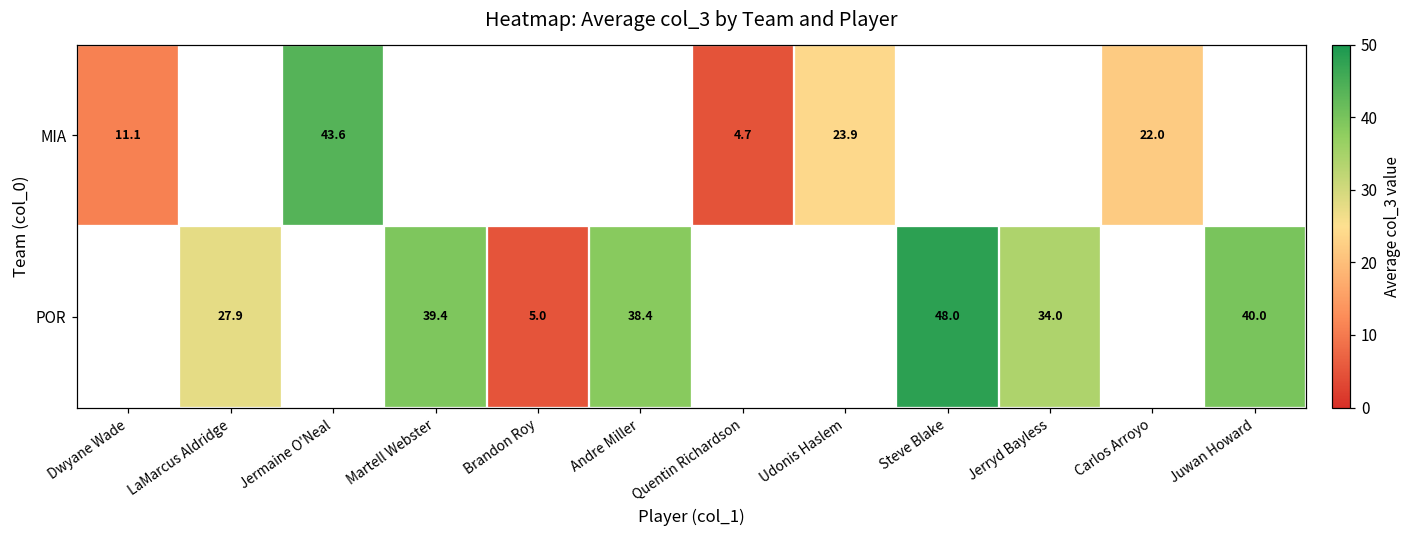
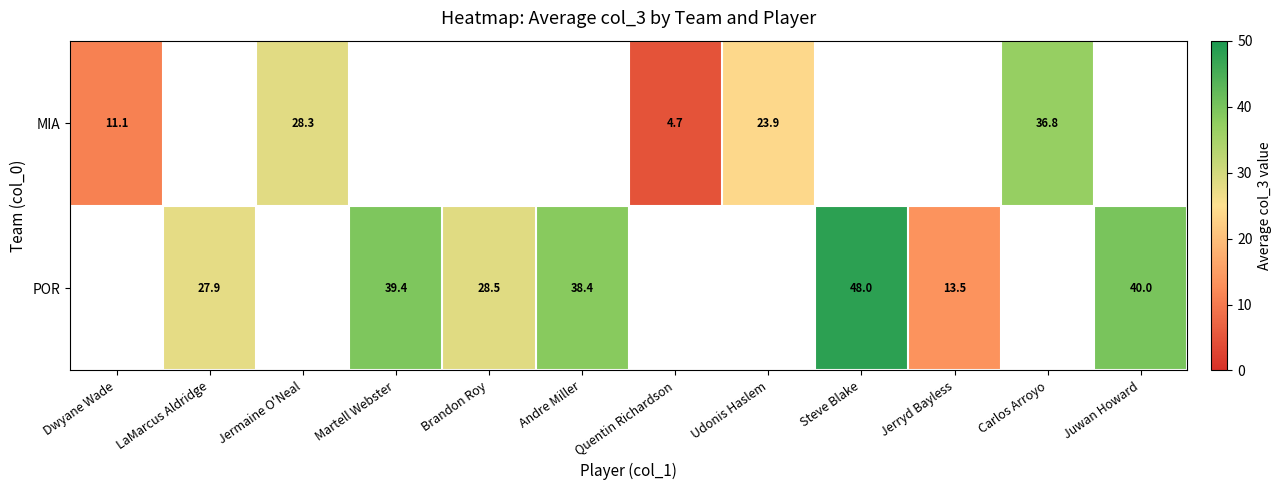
  {
    "MIA": {
      "Dwyane Wade": 11.1,
-     "Jermaine O'Neal": 43.6,
+     "Jermaine O'Neal": 28.3,
      "Quentin Richardson": 4.7,
      "Udonis Haslem": 23.9,
-     "Carlos Arroyo": 22.0
+     "Carlos Arroyo": 36.8
    },
    "POR": {
      "LaMarcus Aldridge": 27.9,
      "Martell Webster": 39.4,
-     "Brandon Roy": 5.0,
+     "Brandon Roy": 28.5,
      "Andre Miller": 38.4,
      "Steve Blake": 48.0,
-     "Jerryd Bayless": 34.0,
+     "Jerryd Bayless": 13.5,
      "Juwan Howard": 40.0
    }
  }
